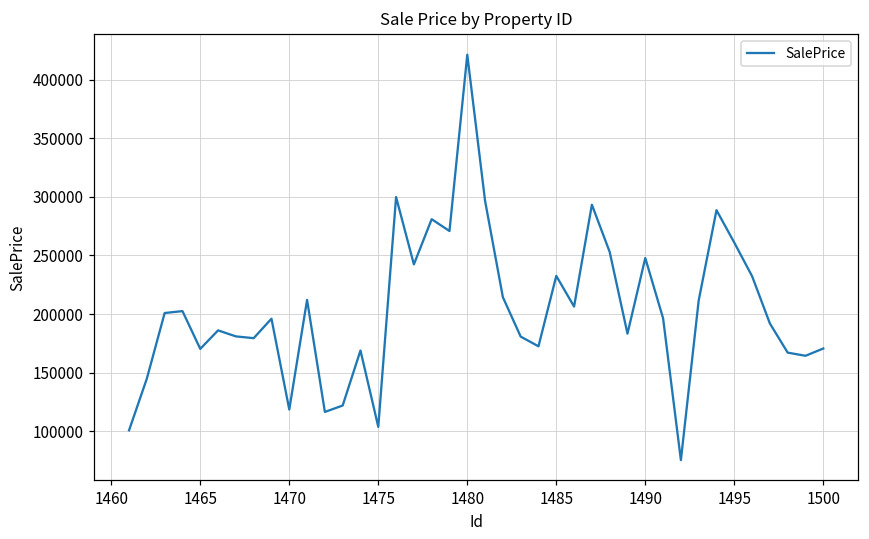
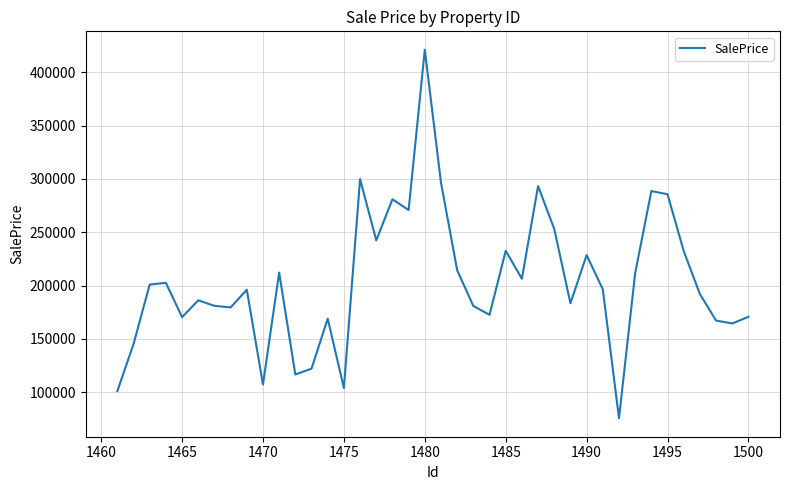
  {
    "1465": 170000,
-   "1470": 119000,
+   "1470": 107000,
    "1475": 104000,
    "1480": 421000,
    "1485": 233000,
-   "1490": 248000,
-   "1495": 261000,
+   "1490": 229000,
+   "1495": 286000,
    "1500": 171000
  }
